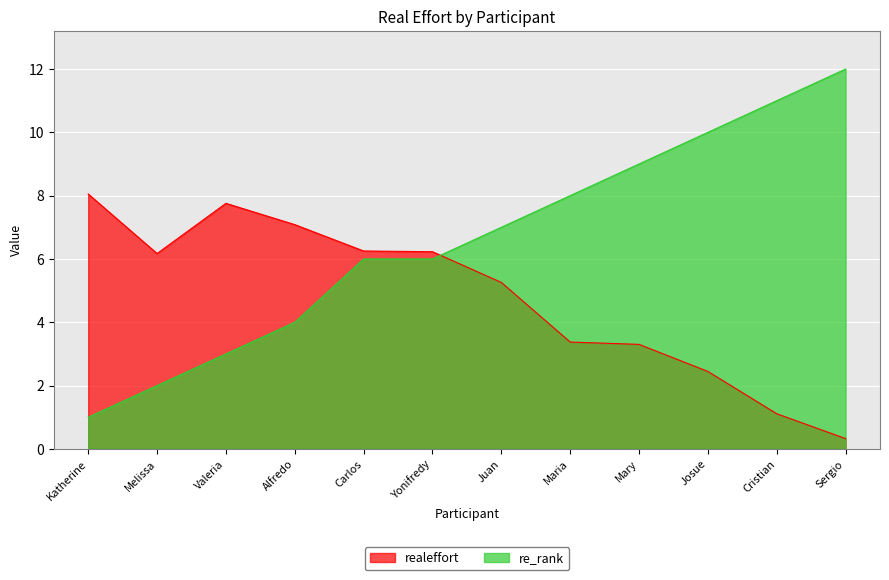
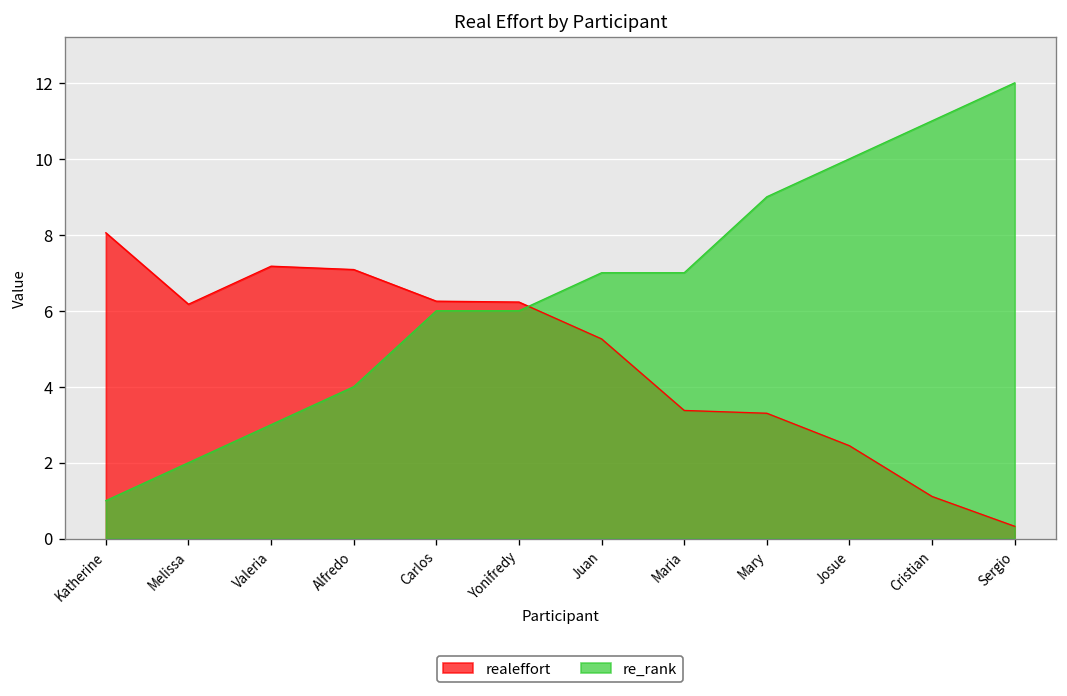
  {
    "realeffort": {
      "Katherine": 8.1,
      "Melissa": 6.2,
-     "Valeria": 7.8,
+     "Valeria": 7.2,
      "Alfredo": 7.1,
      "Carlos": 6.3,
      "Yonifredy": 6.2,
      "Juan": 5.3,
      "Maria": 3.4,
      "Mary": 3.3,
      "Josue": 2.4,
      "Cristian": 1.1,
      "Sergio": 0.3
    },
    "re_rank": {
      "Katherine": 1,
      "Melissa": 2,
      "Valeria": 3,
      "Alfredo": 4,
      "Carlos": 6,
      "Yonifredy": 6,
      "Juan": 7,
-     "Maria": 8,
+     "Maria": 7,
      "Mary": 9,
      "Josue": 10,
      "Cristian": 11,
      "Sergio": 12
    }
  }
